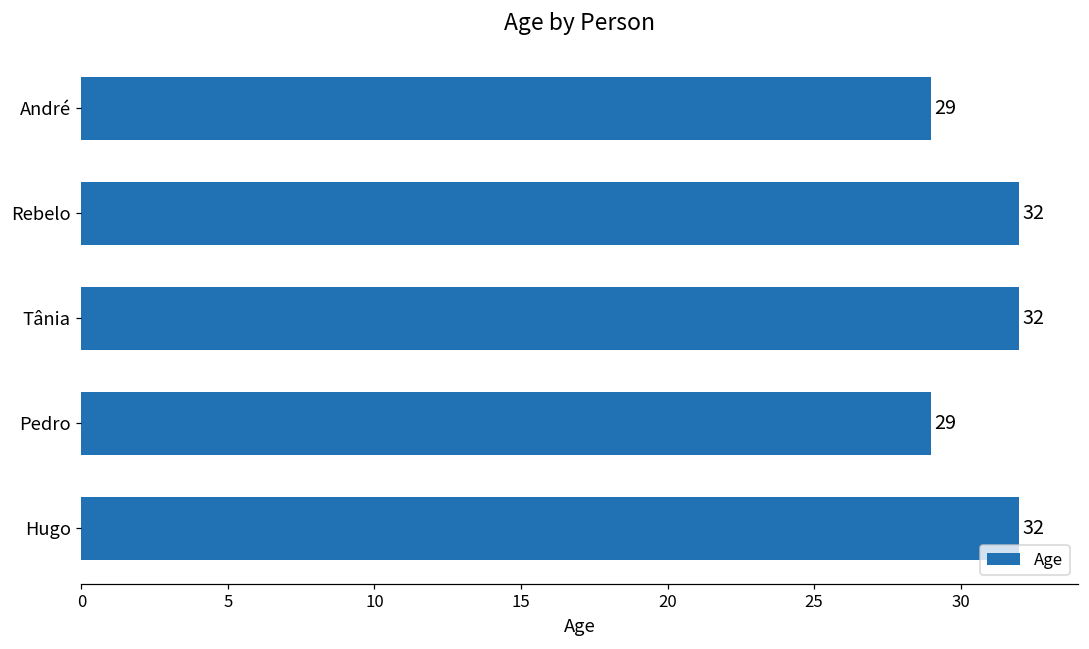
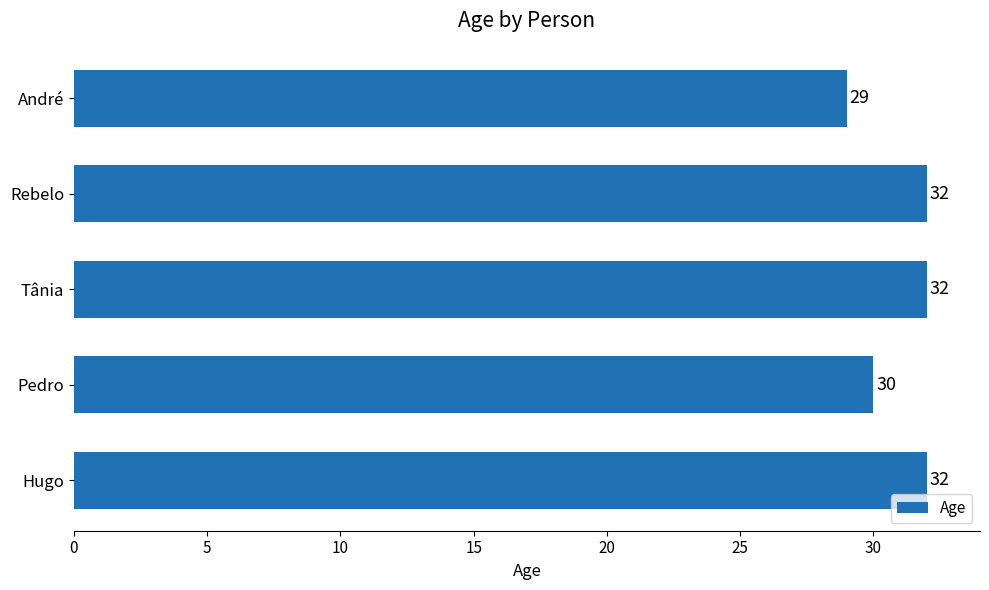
  {
    "André": 29,
    "Rebelo": 32,
    "Tânia": 32,
-   "Pedro": 29,
+   "Pedro": 30,
    "Hugo": 32
  }
